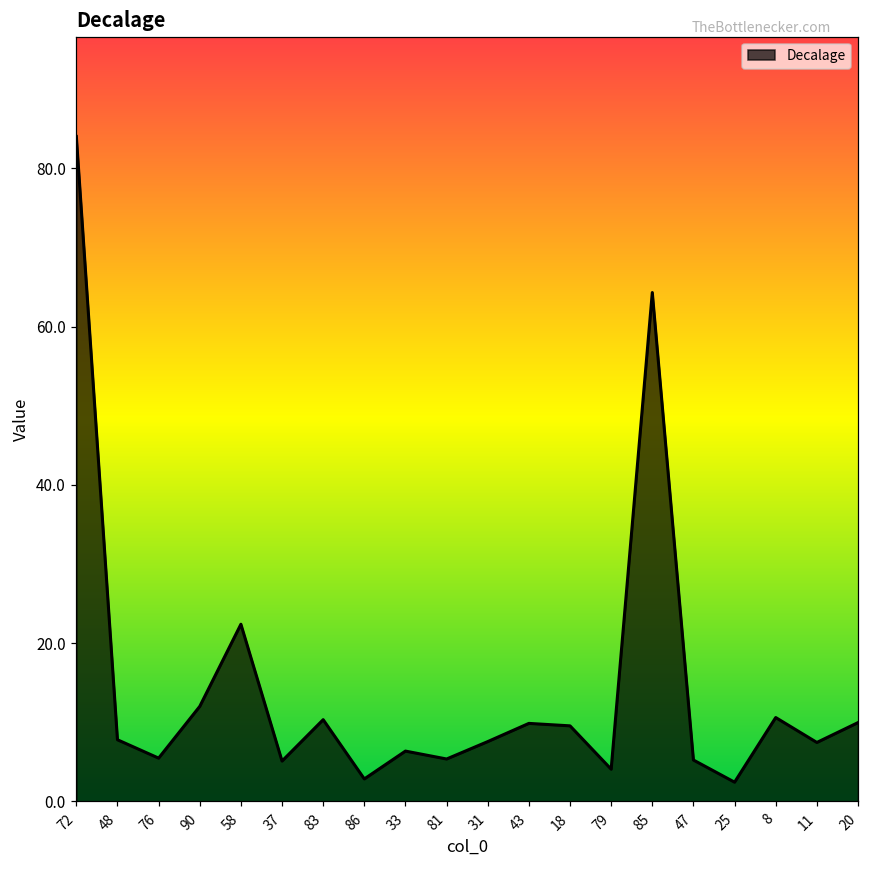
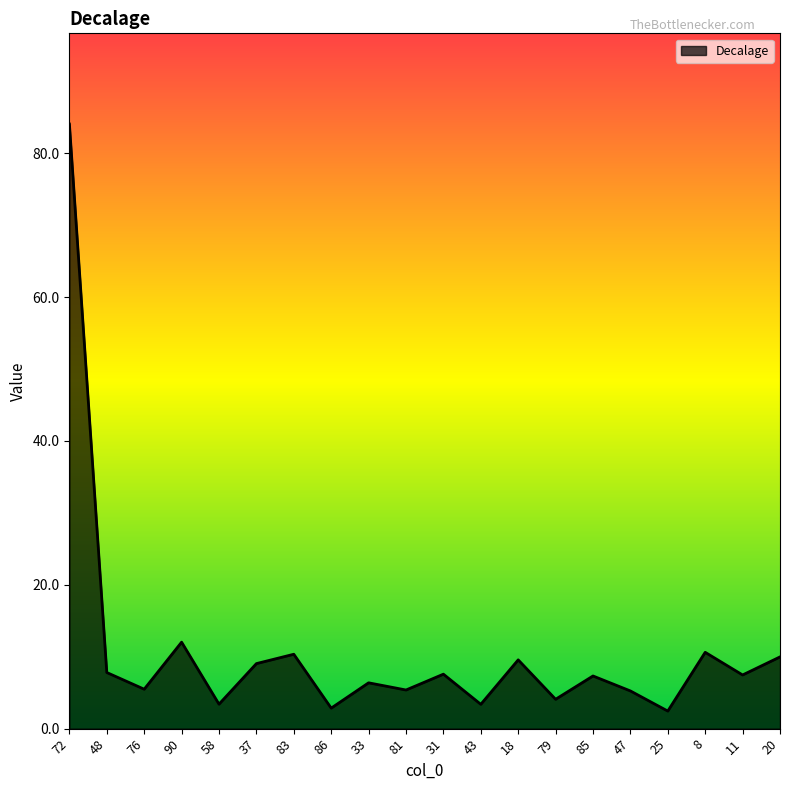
  {
    "72": 84,
    "48": 8,
    "76": 5,
    "90": 12,
-   "58": 22,
-   "37": 5,
+   "58": 3,
+   "37": 9,
    "83": 10,
    "86": 3,
    "33": 6,
    "81": 5,
    "31": 8,
-   "43": 10,
+   "43": 3,
    "18": 10,
    "79": 4,
-   "85": 64,
+   "85": 7,
    "47": 5,
    "25": 2,
    "8": 11,
    "11": 7,
    "20": 10
  }
